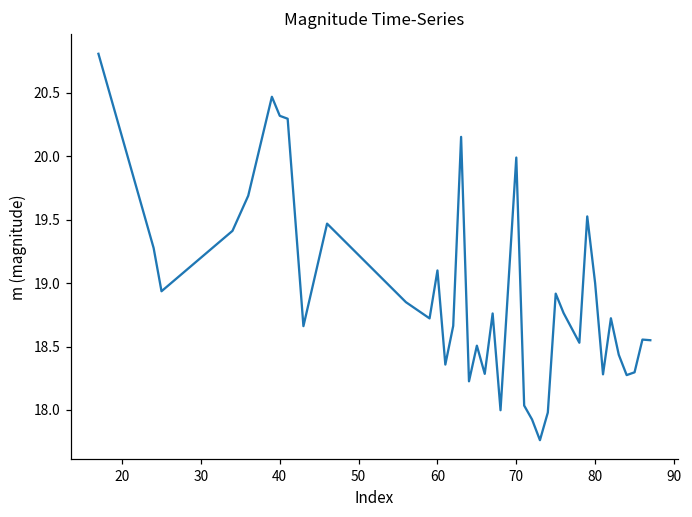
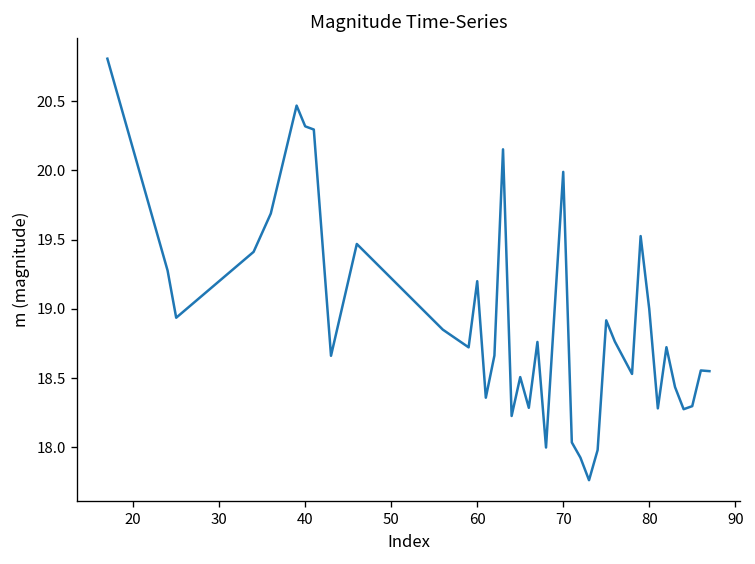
  {
    "40": 20.3,
-   "60": 19.1,
+   "60": 19.2,
    "70": 20.0,
    "80": 19.0
  }
